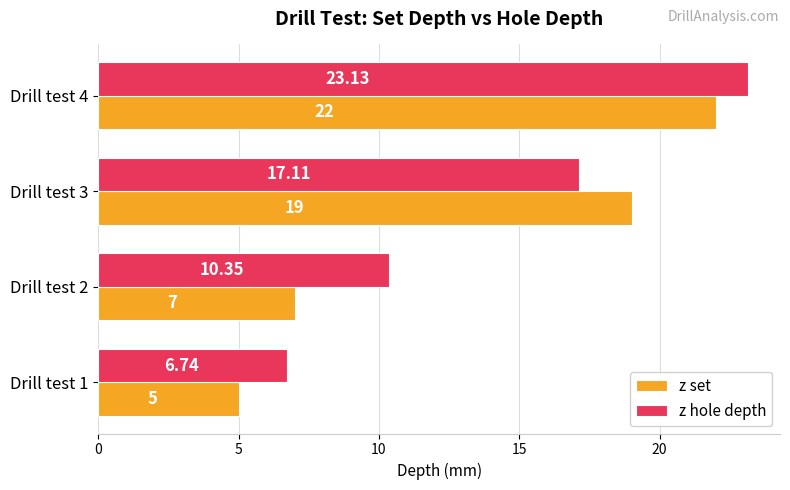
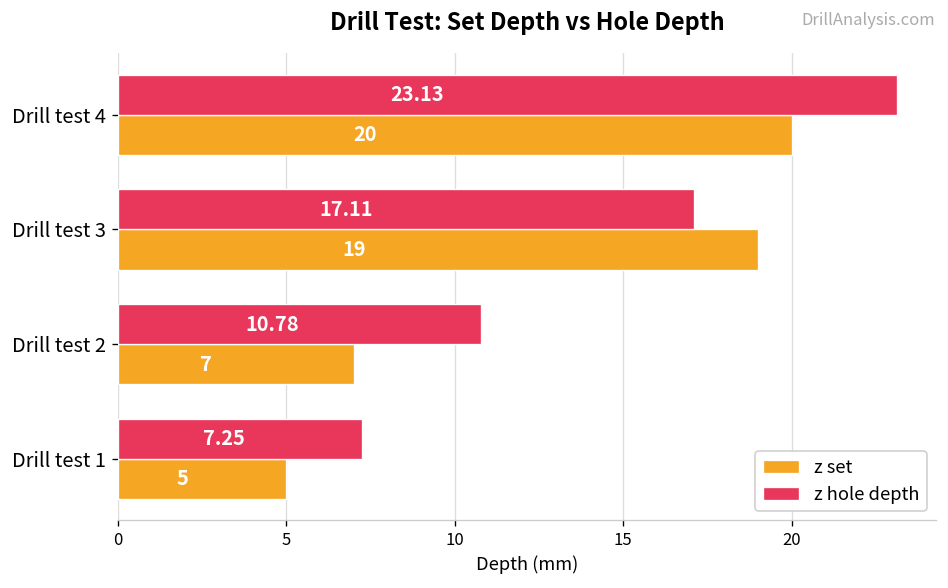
  {
    "z set": {
-     "Drill test 4": 22,
+     "Drill test 4": 20,
      "Drill test 3": 19,
      "Drill test 2": 7,
      "Drill test 1": 5
    },
    "z hole depth": {
      "Drill test 4": 23.13,
      "Drill test 3": 17.11,
-     "Drill test 2": 10.35,
-     "Drill test 1": 6.74
+     "Drill test 2": 10.78,
+     "Drill test 1": 7.25
    }
  }
